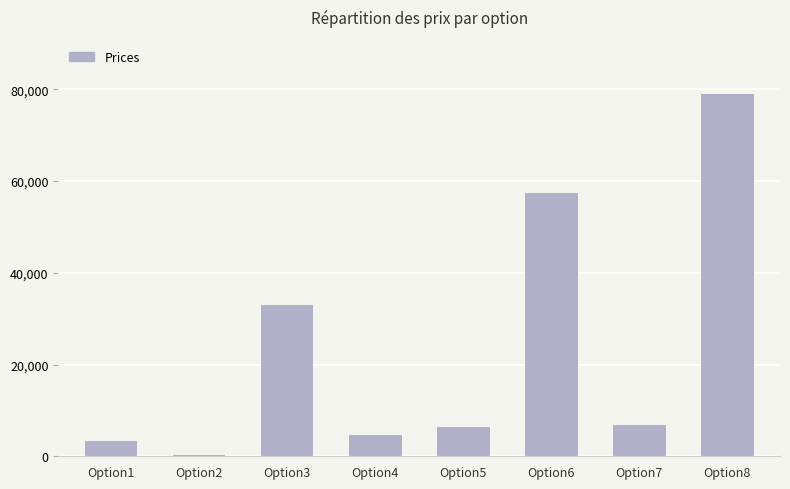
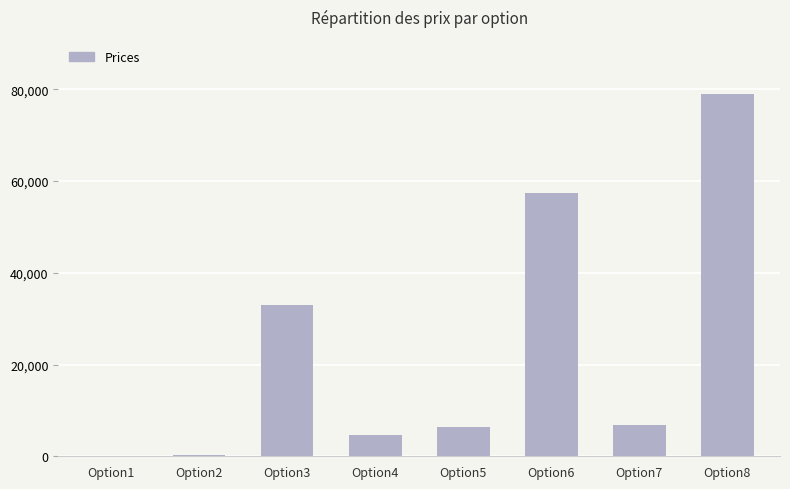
  {
-   "Option1": "3,000",
+   "Option1": "0",
    "Option3": "33,000",
    "Option4": "5,000",
    "Option5": "6,000",
    "Option6": "57,000",
    "Option7": "7,000",
    "Option8": "79,000"
  }
